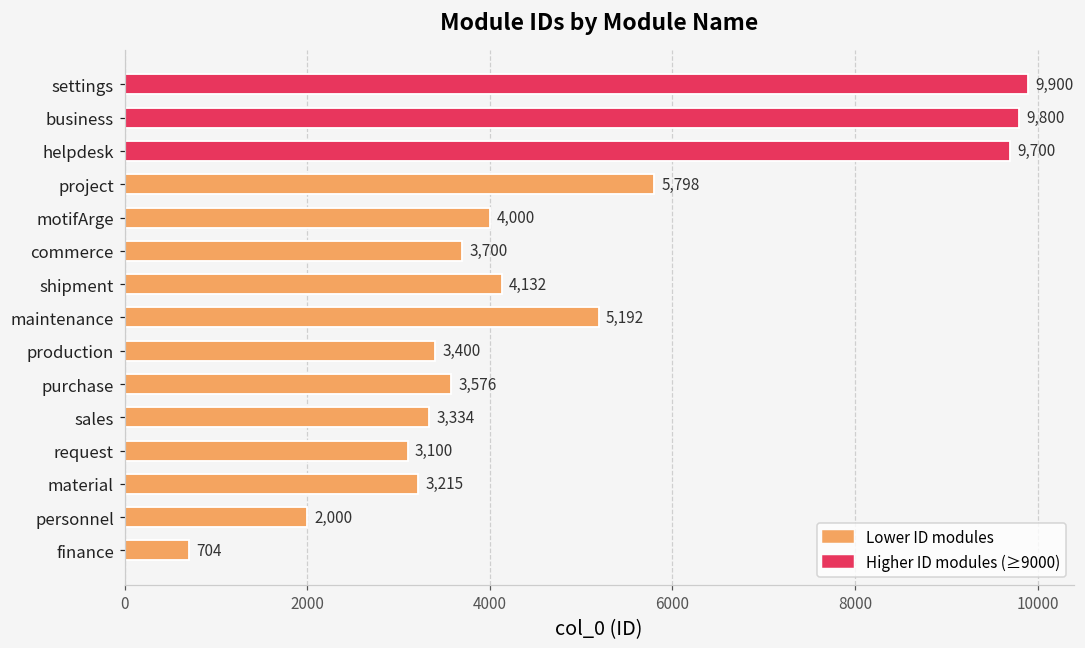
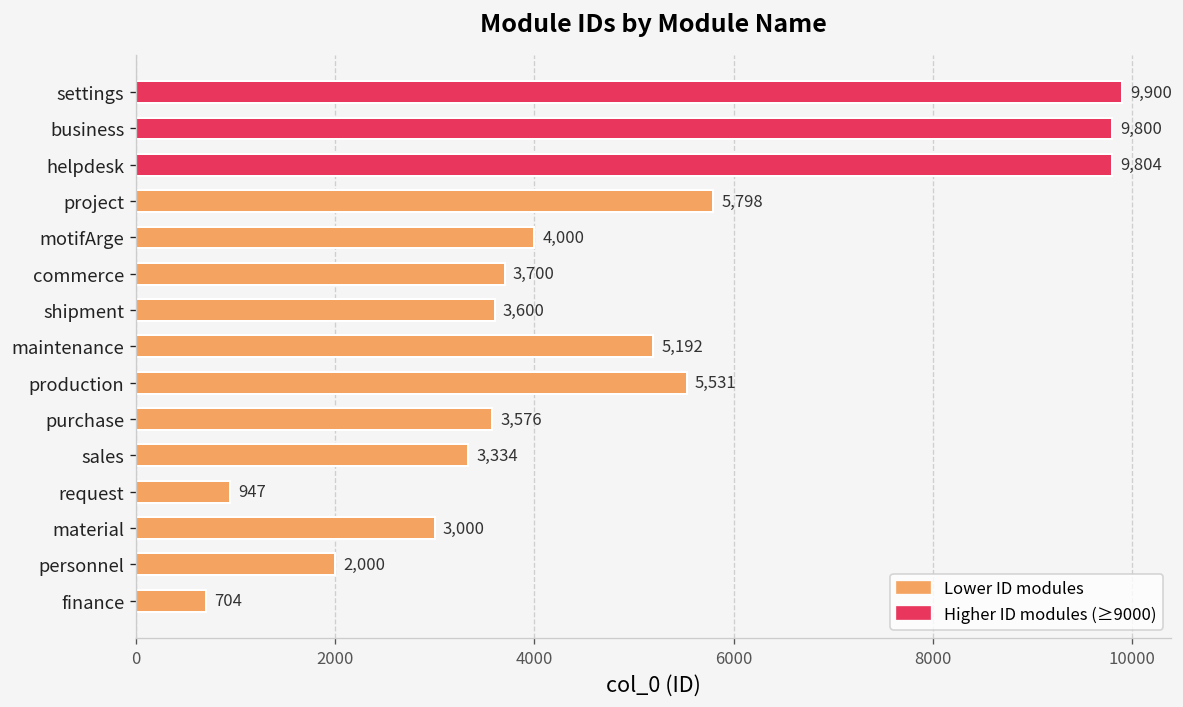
  {
    "settings": "9,900",
    "business": "9,800",
-   "helpdesk": "9,700",
+   "helpdesk": "9,804",
    "project": "5,798",
    "motifArge": "4,000",
    "commerce": "3,700",
-   "shipment": "4,132",
+   "shipment": "3,600",
    "maintenance": "5,192",
-   "production": "3,400",
+   "production": "5,531",
    "purchase": "3,576",
    "sales": "3,334",
-   "request": "3,100",
-   "material": "3,215",
+   "request": "947",
+   "material": "3,000",
    "personnel": "2,000",
    "finance": "704"
  }
